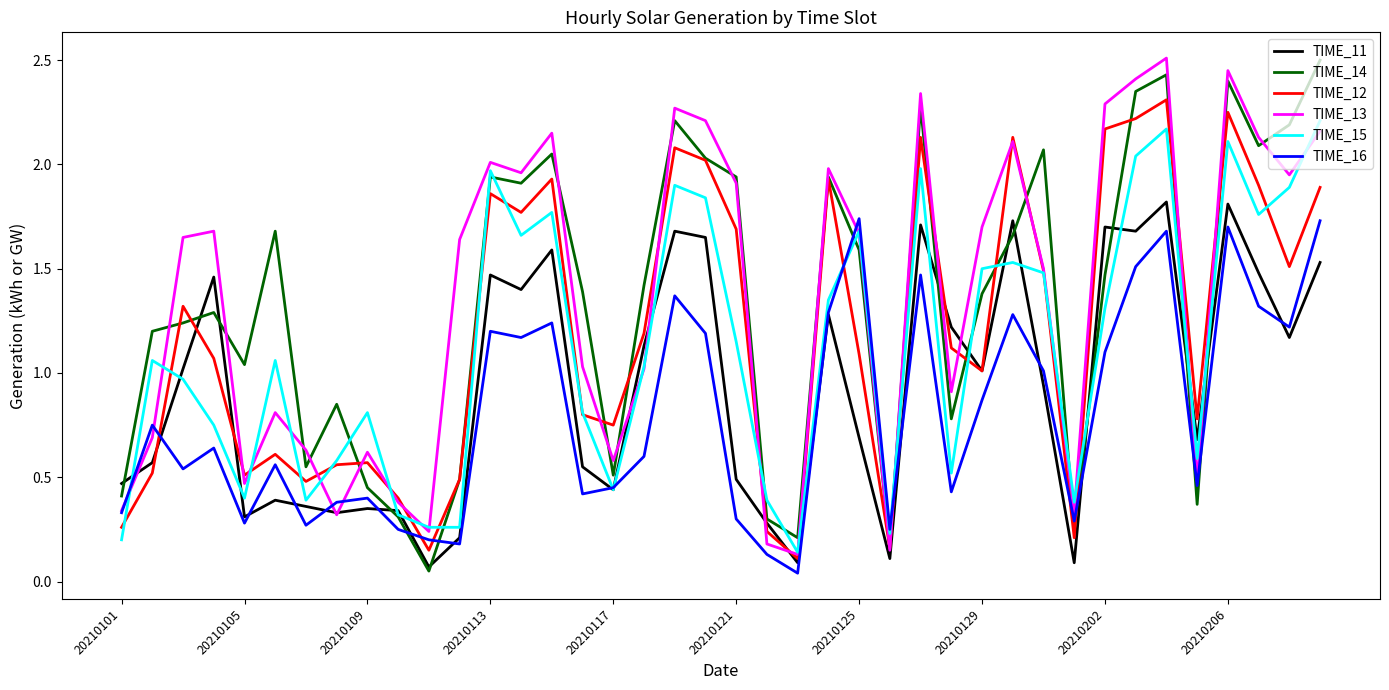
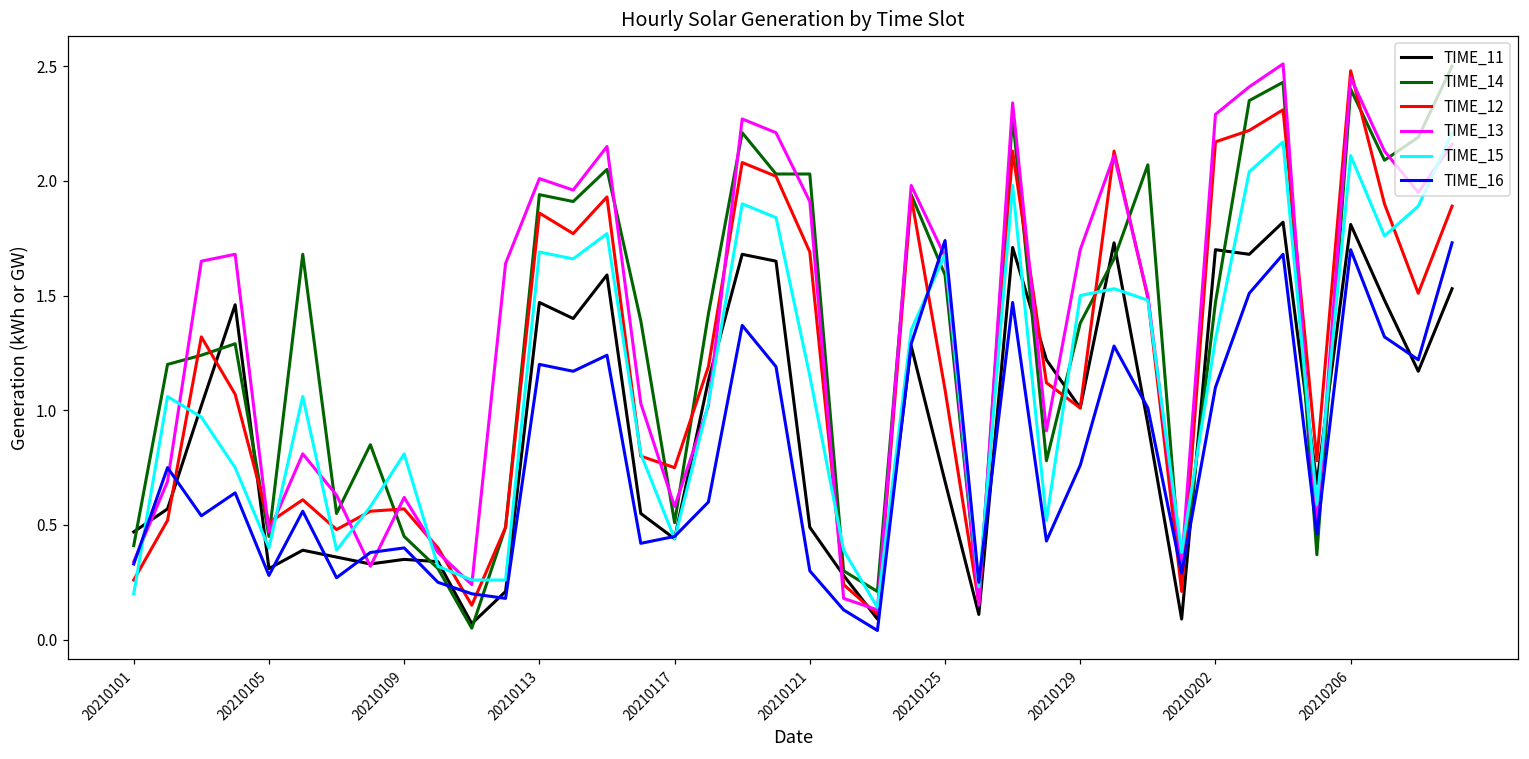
  {
    "TIME_11": {
      "20210101": 0.47,
      "20210105": 0.31,
      "20210109": 0.35,
      "20210113": 1.47,
      "20210121": 0.49,
      "20210125": 0.69,
      "20210202": 1.70,
      "20210206": 1.81
    },
    "TIME_14": {
      "20210101": 0.41,
-     "20210105": 1.04,
+     "20210105": 0.45,
      "20210109": 0.45,
      "20210113": 1.94,
      "20210117": 0.51,
-     "20210121": 1.94,
+     "20210121": 2.03,
      "20210125": 1.59,
      "20210129": 1.38,
      "20210202": 1.47,
      "20210206": 2.40
    },
    "TIME_12": {
      "20210101": 0.26,
      "20210105": 0.51,
      "20210109": 0.57,
      "20210113": 1.86,
      "20210117": 0.75,
      "20210121": 1.69,
      "20210125": 1.09,
      "20210202": 2.17,
-     "20210206": 2.25
+     "20210206": 2.48
    },
    "TIME_13": {
      "20210105": 0.47,
      "20210109": 0.62,
      "20210113": 2.01,
      "20210117": 0.58,
      "20210121": 1.91,
      "20210129": 1.70,
      "20210202": 2.29,
      "20210206": 2.45
    },
    "TIME_15": {
      "20210101": 0.20,
      "20210105": 0.40,
      "20210109": 0.81,
-     "20210113": 1.97,
+     "20210113": 1.69,
      "20210121": 1.15,
      "20210129": 1.50,
      "20210202": 1.31,
      "20210206": 2.11
    },
    "TIME_16": {
      "20210105": 0.28,
      "20210109": 0.40,
      "20210113": 1.20,
      "20210121": 0.30,
      "20210125": 1.74,
-     "20210129": 0.87,
+     "20210129": 0.76,
      "20210202": 1.10,
      "20210206": 1.70
    }
  }
